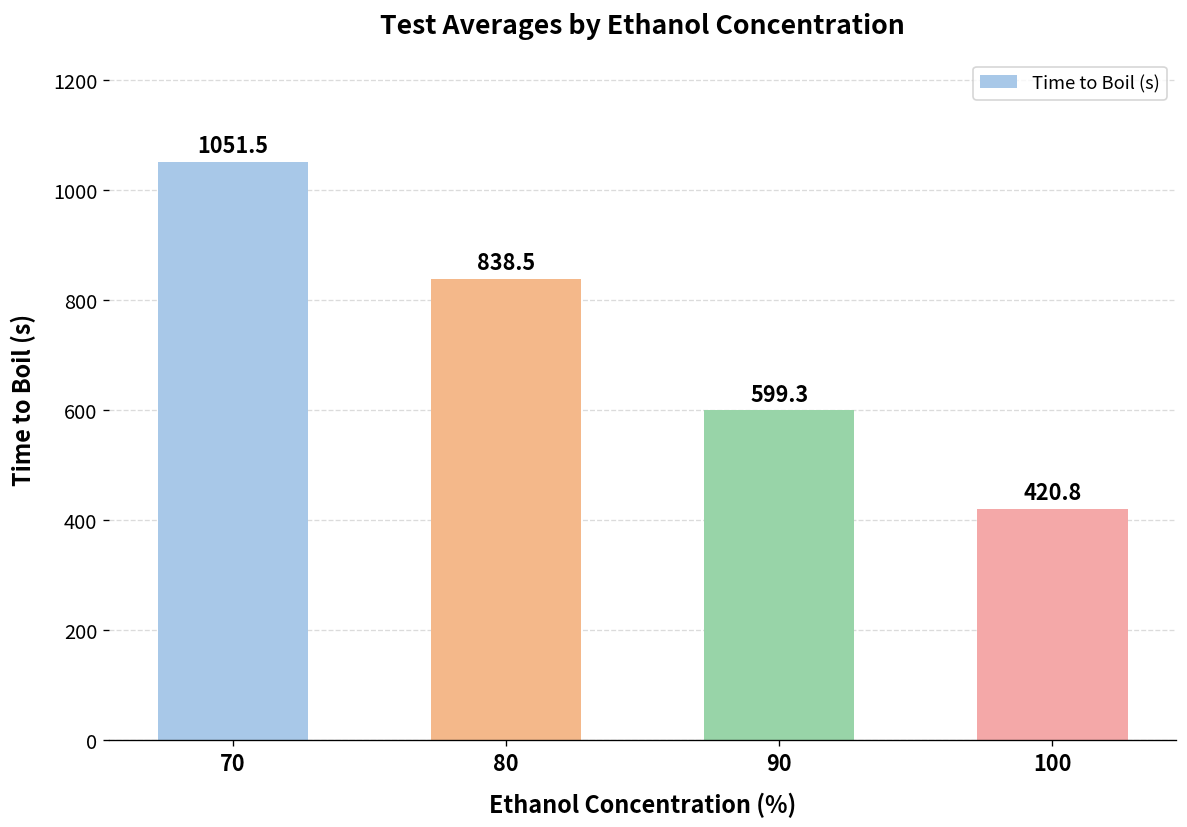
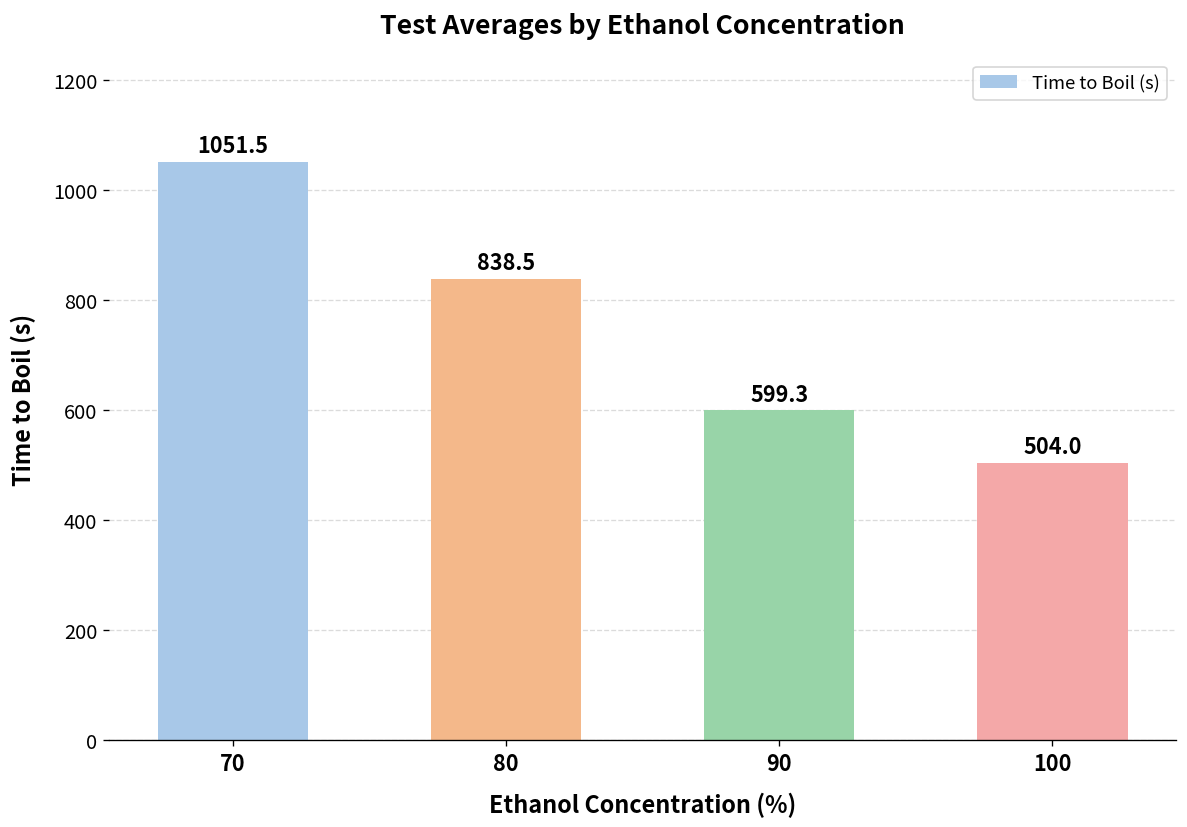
  {
    "70": 1051.5,
    "80": 838.5,
    "90": 599.3,
-   "100": 420.8
+   "100": 504.0
  }
